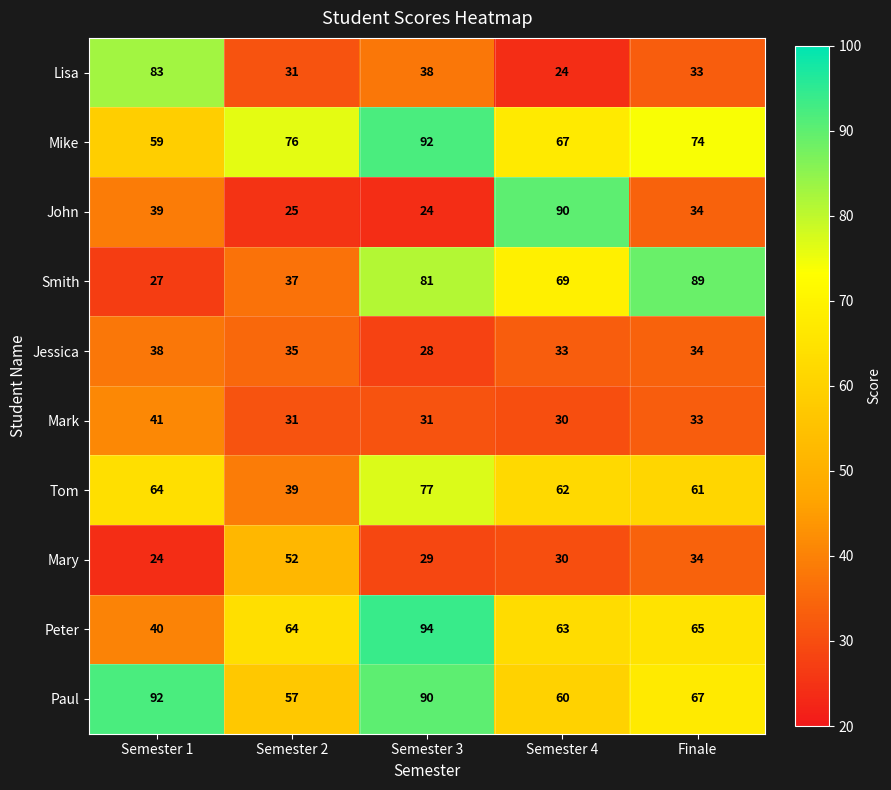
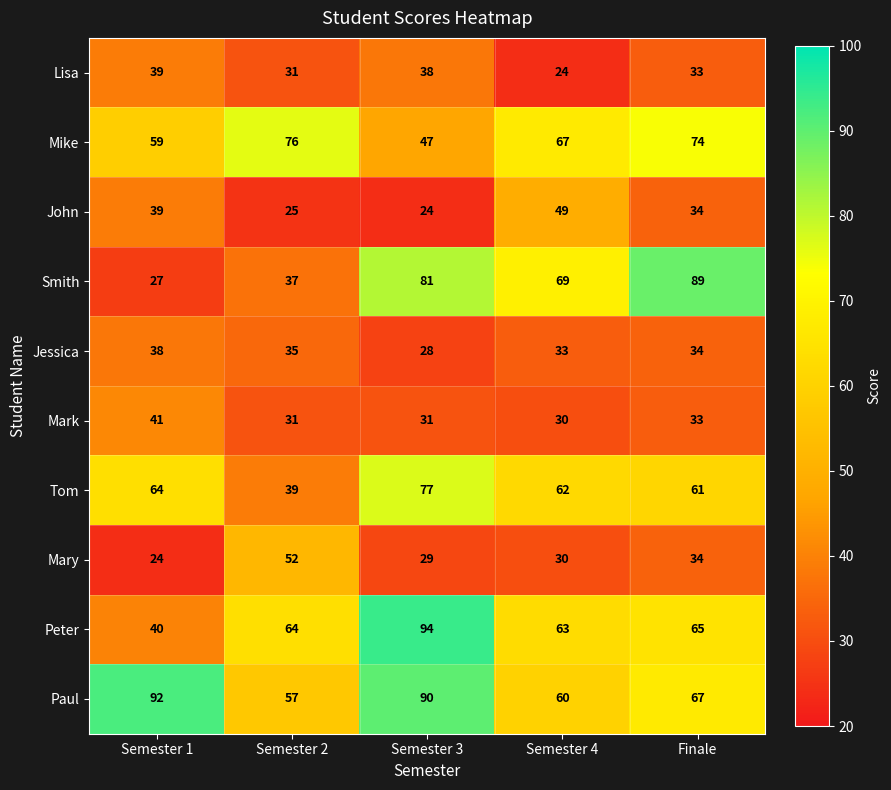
  {
    "Lisa": {
-     "Semester 1": 83,
+     "Semester 1": 39,
      "Semester 2": 31,
      "Semester 3": 38,
      "Semester 4": 24,
      "Finale": 33
    },
    "Mike": {
      "Semester 1": 59,
      "Semester 2": 76,
-     "Semester 3": 92,
+     "Semester 3": 47,
      "Semester 4": 67,
      "Finale": 74
    },
    "John": {
      "Semester 1": 39,
      "Semester 2": 25,
      "Semester 3": 24,
-     "Semester 4": 90,
+     "Semester 4": 49,
      "Finale": 34
    },
    "Smith": {
      "Semester 1": 27,
      "Semester 2": 37,
      "Semester 3": 81,
      "Semester 4": 69,
      "Finale": 89
    },
    "Jessica": {
      "Semester 1": 38,
      "Semester 2": 35,
      "Semester 3": 28,
      "Semester 4": 33,
      "Finale": 34
    },
    "Mark": {
      "Semester 1": 41,
      "Semester 2": 31,
      "Semester 3": 31,
      "Semester 4": 30,
      "Finale": 33
    },
    "Tom": {
      "Semester 1": 64,
      "Semester 2": 39,
      "Semester 3": 77,
      "Semester 4": 62,
      "Finale": 61
    },
    "Mary": {
      "Semester 1": 24,
      "Semester 2": 52,
      "Semester 3": 29,
      "Semester 4": 30,
      "Finale": 34
    },
    "Peter": {
      "Semester 1": 40,
      "Semester 2": 64,
      "Semester 3": 94,
      "Semester 4": 63,
      "Finale": 65
    },
    "Paul": {
      "Semester 1": 92,
      "Semester 2": 57,
      "Semester 3": 90,
      "Semester 4": 60,
      "Finale": 67
    }
  }
